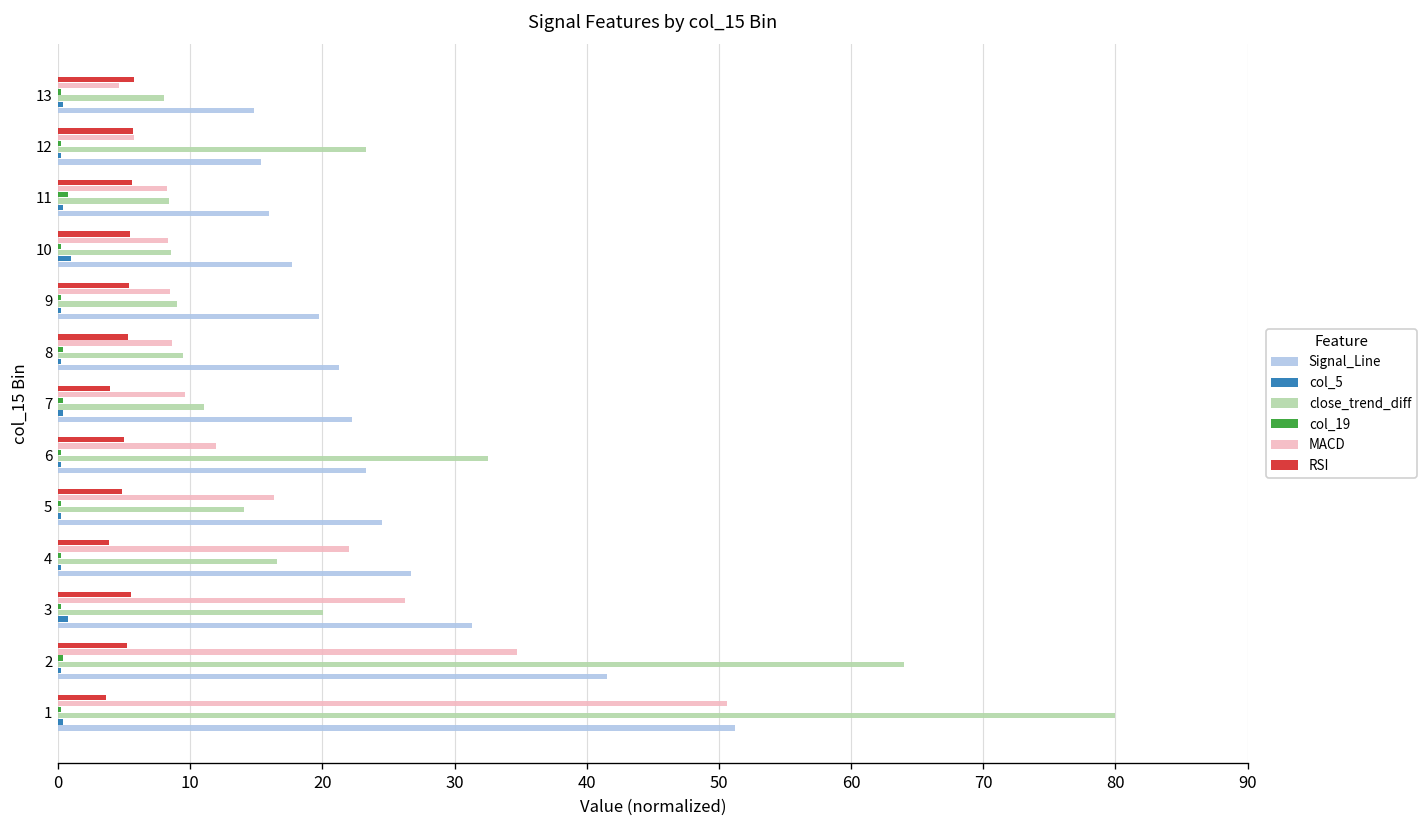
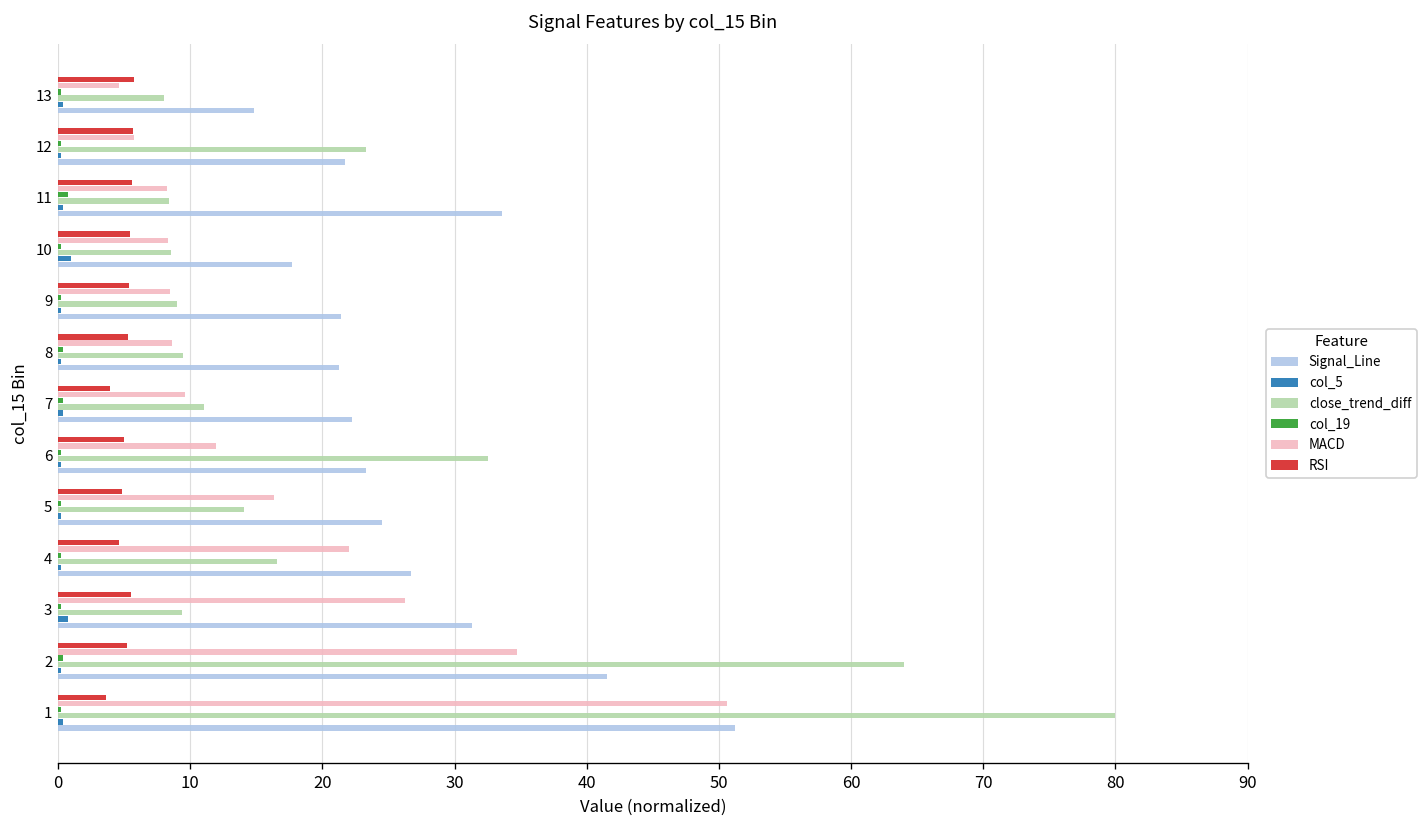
  {
    "Signal_Line": {
      "13": 14.8,
-     "12": 15.4,
-     "11": 15.9,
+     "12": 21.7,
+     "11": 33.6,
      "10": 17.7,
-     "9": 19.8,
+     "9": 21.4,
      "8": 21.3,
      "7": 22.3,
      "6": 23.3,
      "5": 24.5,
      "4": 26.7,
      "3": 31.3,
      "2": 41.5,
      "1": 51.3
    },
    "col_5": {
      "13": 0.4,
      "11": 0.4,
      "10": 0.9,
      "7": 0.4,
      "3": 0.8,
      "1": 0.4
    },
    "close_trend_diff": {
      "13": 8.0,
      "12": 23.3,
      "11": 8.4,
      "10": 8.6,
      "9": 9.0,
      "8": 9.4,
      "7": 11.0,
      "6": 32.6,
      "5": 14.1,
      "4": 16.6,
-     "3": 20.0,
+     "3": 9.4,
      "2": 64.0,
      "1": 80.0
    },
    "col_19": {
      "11": 0.8,
      "8": 0.4,
      "7": 0.4,
      "2": 0.4
    },
    "MACD": {
      "13": 4.6,
      "12": 5.7,
      "11": 8.2,
      "10": 8.3,
      "9": 8.5,
      "8": 8.6,
      "7": 9.6,
      "6": 12.0,
      "5": 16.3,
      "4": 22.0,
      "3": 26.3,
      "2": 34.7,
      "1": 50.6
    },
    "RSI": {
      "13": 5.7,
      "12": 5.6,
      "11": 5.6,
      "10": 5.5,
      "9": 5.4,
      "8": 5.3,
      "7": 4.0,
      "6": 5.0,
      "5": 4.8,
-     "4": 3.8,
+     "4": 4.6,
      "3": 5.5,
      "2": 5.2,
      "1": 3.7
    }
  }
